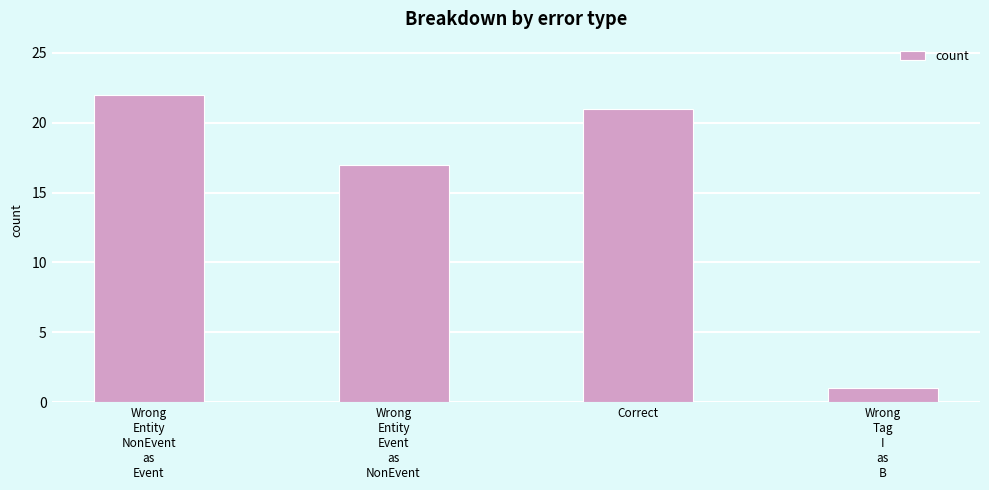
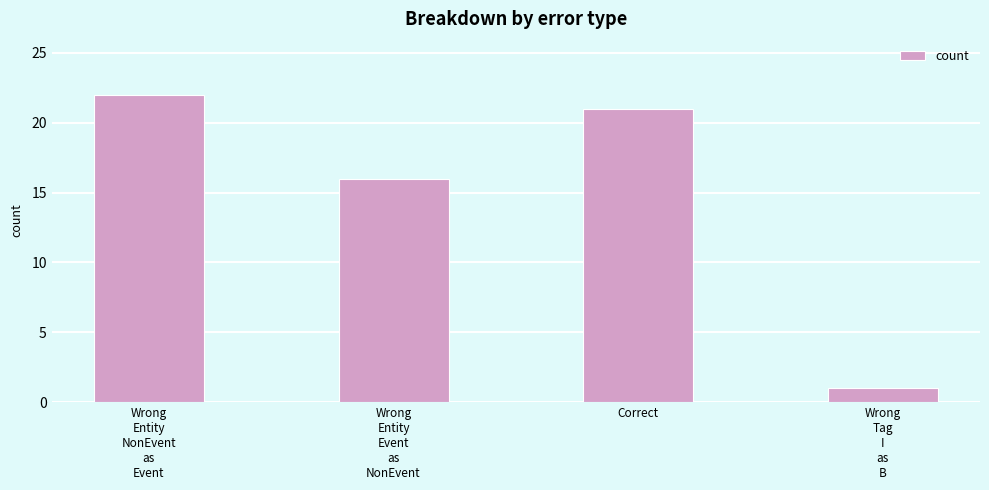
  {
    "Wrong Entity NonEvent as Event": 22,
-   "Wrong Entity Event as NonEvent": 17,
+   "Wrong Entity Event as NonEvent": 16,
    "Correct": 21,
    "Wrong Tag I as B": 1
  }
